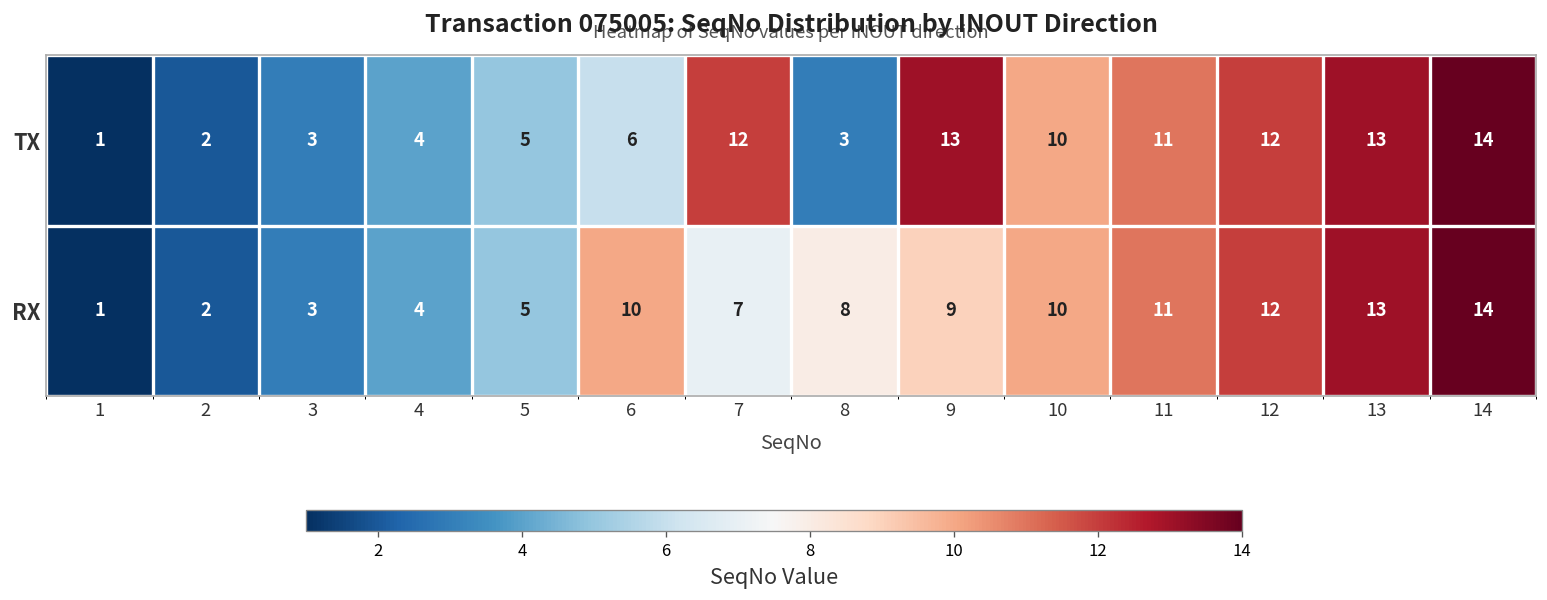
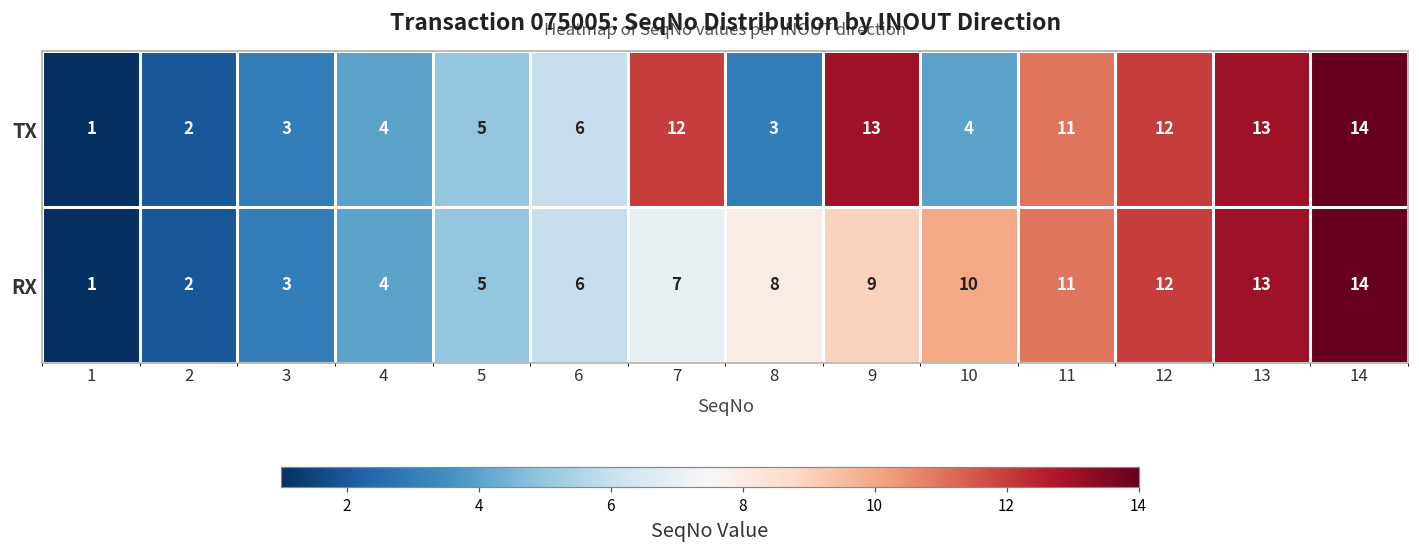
  {
    "TX": {
      "1": 1,
      "2": 2,
      "3": 3,
      "4": 4,
      "5": 5,
      "6": 6,
      "7": 12,
      "8": 3,
      "9": 13,
-     "10": 10,
+     "10": 4,
      "11": 11,
      "12": 12,
      "13": 13,
      "14": 14
    },
    "RX": {
      "1": 1,
      "2": 2,
      "3": 3,
      "4": 4,
      "5": 5,
-     "6": 10,
+     "6": 6,
      "7": 7,
      "8": 8,
      "9": 9,
      "10": 10,
      "11": 11,
      "12": 12,
      "13": 13,
      "14": 14
    }
  }
